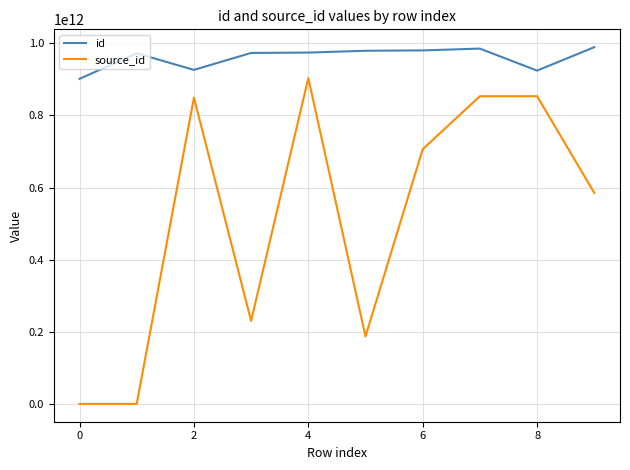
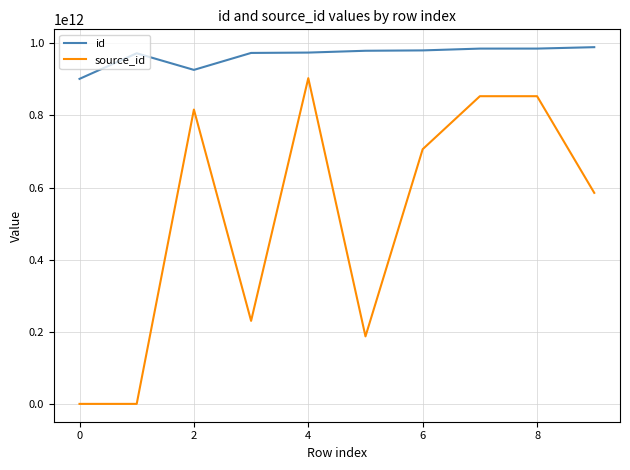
  {
    "id": {
      "0": 900000000000,
      "2": 930000000000,
      "4": 970000000000,
      "6": 980000000000,
-     "8": 920000000000
+     "8": 990000000000
    },
    "source_id": {
      "0": 0,
-     "2": 850000000000,
+     "2": 820000000000,
      "4": 900000000000,
      "6": 710000000000,
      "8": 850000000000
    }
  }
